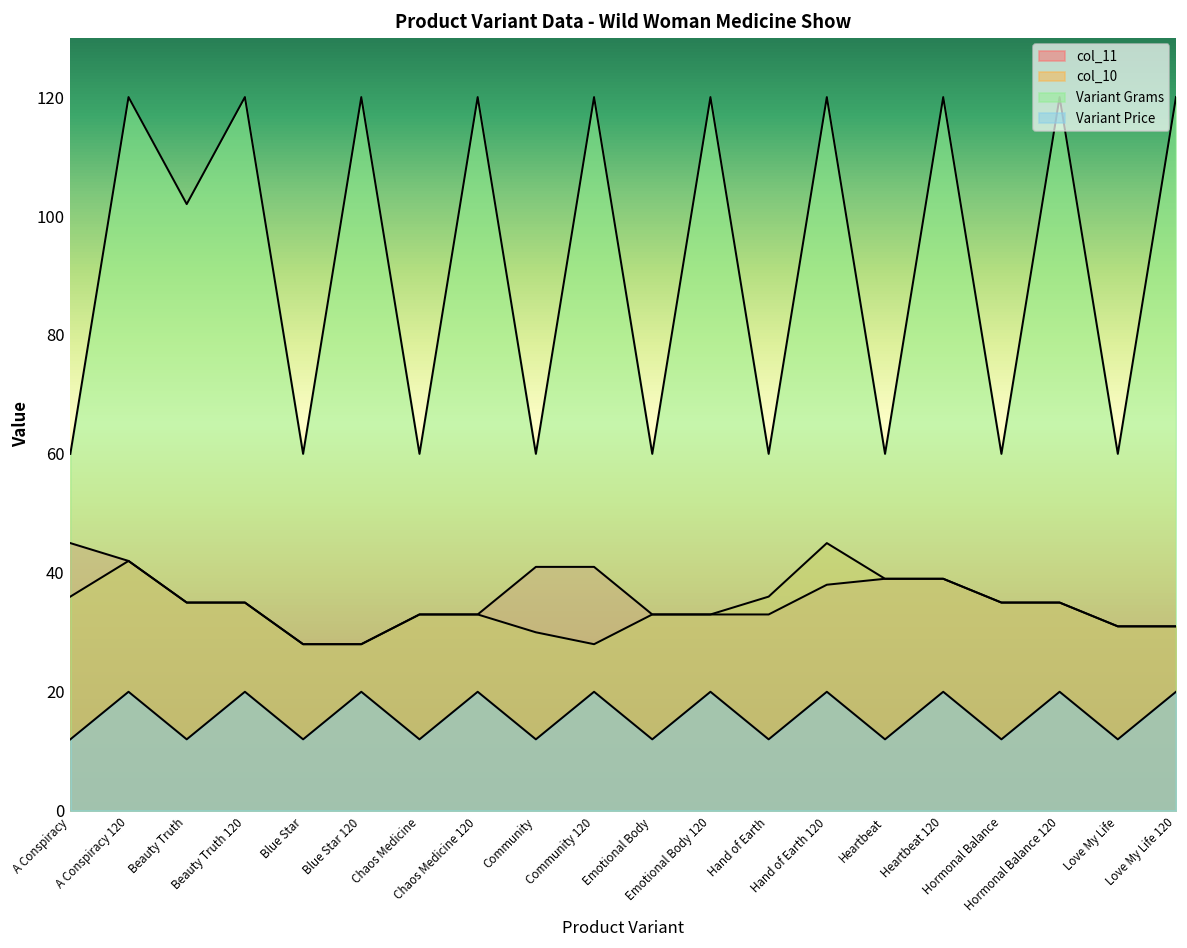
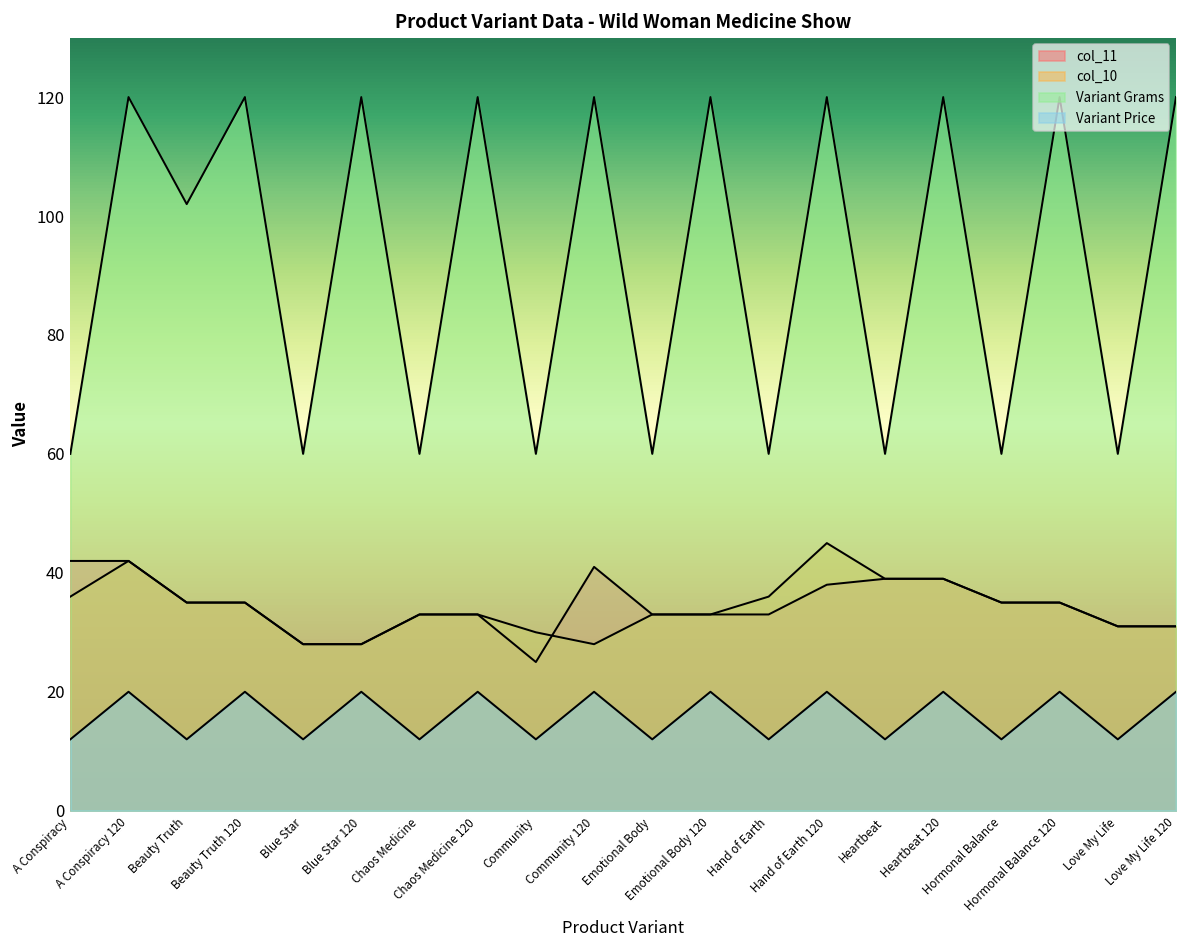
  {
    "col_11": {
-     "A Conspiracy": 45,
-     "Community": 41,
+     "A Conspiracy": 42,
+     "Community": 25,
      "Community 120": 41,
      "Hand of Earth": 33,
      "Hand of Earth 120": 38
    },
    "col_10": {
      "A Conspiracy": 36,
      "Community": 30,
      "Community 120": 28,
      "Hand of Earth": 36,
      "Hand of Earth 120": 45
    },
    "Variant Grams": {
      "A Conspiracy": 60,
      "A Conspiracy 120": 120,
      "Beauty Truth": 102,
      "Beauty Truth 120": 120,
      "Blue Star": 60,
      "Blue Star 120": 120,
      "Chaos Medicine": 60,
      "Chaos Medicine 120": 120,
      "Community": 60,
      "Community 120": 120,
      "Emotional Body": 60,
      "Emotional Body 120": 120,
      "Hand of Earth": 60,
      "Hand of Earth 120": 120,
      "Heartbeat": 60,
      "Heartbeat 120": 120,
      "Hormonal Balance": 60,
      "Love My Life": 60,
      "Love My Life 120": 120
    },
    "Variant Price": {
      "A Conspiracy": 12,
      "A Conspiracy 120": 20,
      "Beauty Truth": 12,
      "Beauty Truth 120": 20,
      "Blue Star": 12,
      "Blue Star 120": 20,
      "Chaos Medicine": 12,
      "Chaos Medicine 120": 20,
      "Community": 12,
      "Community 120": 20,
      "Emotional Body": 12,
      "Emotional Body 120": 20,
      "Hand of Earth": 12,
      "Hand of Earth 120": 20,
      "Heartbeat": 12,
      "Heartbeat 120": 20,
      "Hormonal Balance": 12,
      "Hormonal Balance 120": 20,
      "Love My Life": 12,
      "Love My Life 120": 20
    }
  }
